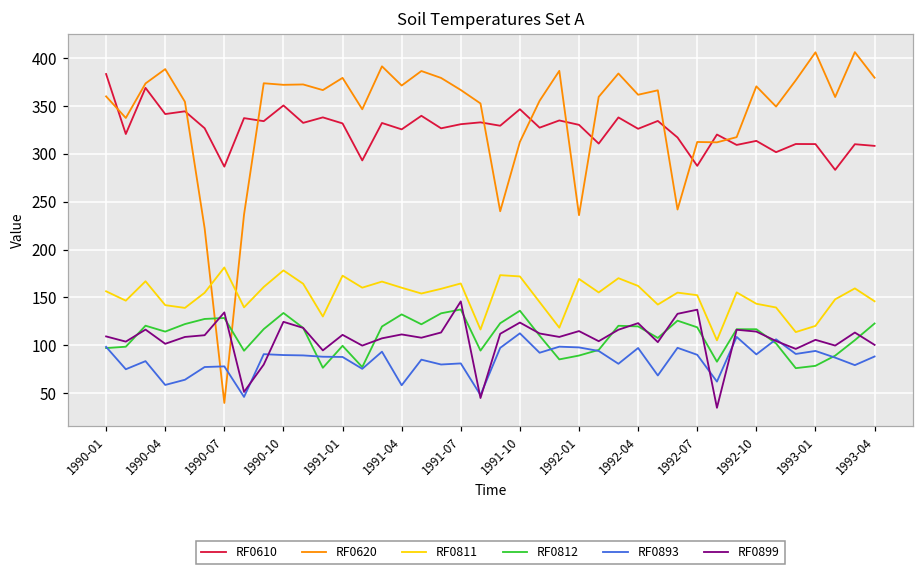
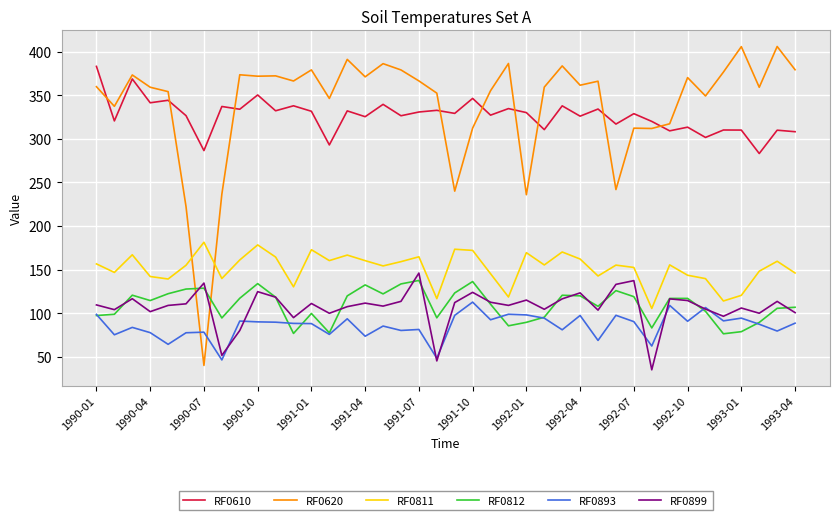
  {
    "RF0610": {
      "1990-01": 380,
      "1990-04": 340,
      "1990-07": 290,
      "1990-10": 350,
      "1991-01": 330,
      "1991-04": 330,
      "1991-07": 330,
      "1991-10": 350,
      "1992-01": 330,
      "1992-04": 330,
-     "1992-07": 290,
+     "1992-07": 330,
      "1992-10": 310,
      "1993-01": 310,
      "1993-04": 310
    },
    "RF0620": {
      "1990-01": 360,
-     "1990-04": 390,
+     "1990-04": 360,
      "1990-07": 40,
      "1990-10": 370,
      "1991-01": 380,
      "1991-04": 370,
      "1991-07": 370,
      "1991-10": 310,
      "1992-01": 240,
      "1992-04": 360,
      "1992-07": 310,
      "1992-10": 370,
      "1993-01": 410,
      "1993-04": 380
    },
    "RF0811": {
      "1990-01": 160,
      "1990-04": 140,
      "1990-07": 180,
      "1990-10": 180,
      "1991-01": 170,
      "1991-04": 160,
      "1991-07": 160,
      "1991-10": 170,
      "1992-01": 170,
      "1992-04": 160,
      "1992-07": 150,
      "1992-10": 140,
      "1993-01": 120,
      "1993-04": 150
    },
    "RF0812": {
      "1990-04": 110,
      "1990-07": 130,
      "1990-10": 130,
      "1991-01": 100,
      "1991-04": 130,
      "1991-07": 140,
      "1991-10": 140,
      "1992-01": 90,
      "1992-04": 120,
      "1992-07": 120,
      "1993-01": 80,
-     "1993-04": 120
+     "1993-04": 110
    },
    "RF0893": {
-     "1990-04": 60,
+     "1990-04": 80,
      "1990-07": 80,
      "1990-10": 90,
      "1991-01": 90,
-     "1991-04": 60,
+     "1991-04": 70,
      "1991-07": 80,
      "1991-10": 110,
      "1992-01": 100,
      "1992-04": 100,
      "1992-07": 90,
      "1992-10": 90,
      "1993-01": 90,
      "1993-04": 90
    },
    "RF0899": {
      "1990-01": 110,
      "1990-04": 100,
      "1990-07": 130,
      "1990-10": 120,
      "1991-01": 110,
      "1991-04": 110,
      "1991-07": 150,
      "1991-10": 120,
      "1992-01": 110,
      "1992-04": 120,
      "1992-07": 140,
      "1993-01": 110,
      "1993-04": 100
    }
  }
